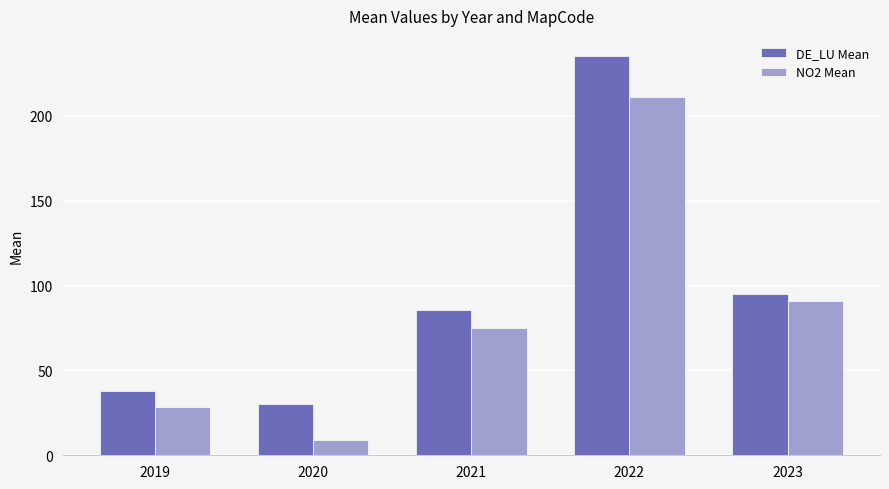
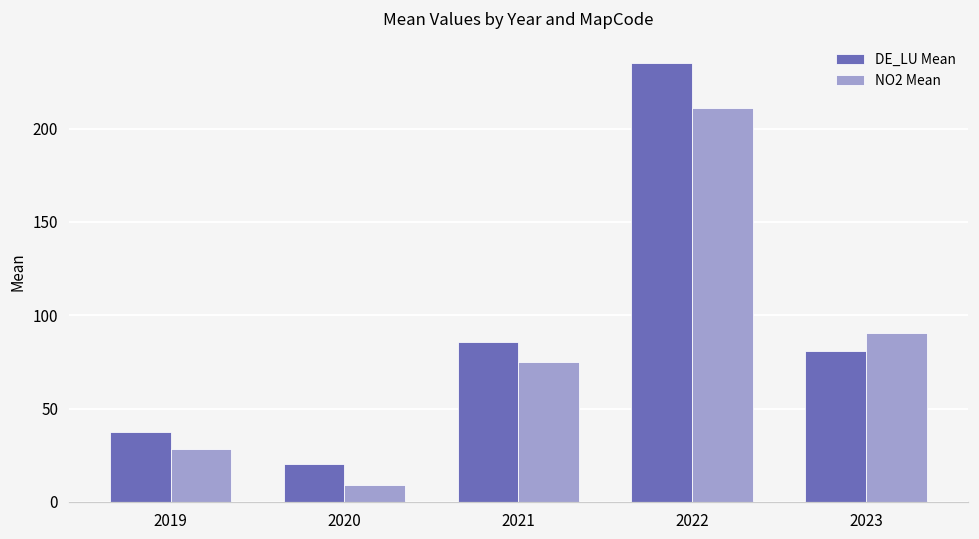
  {
    "DE_LU Mean": {
      "2019": 38,
-     "2020": 30,
+     "2020": 20,
      "2021": 86,
      "2022": 235,
-     "2023": 95
+     "2023": 81
    },
    "NO2 Mean": {
      "2019": 28,
      "2020": 9,
      "2021": 75,
      "2022": 211,
      "2023": 91
    }
  }
